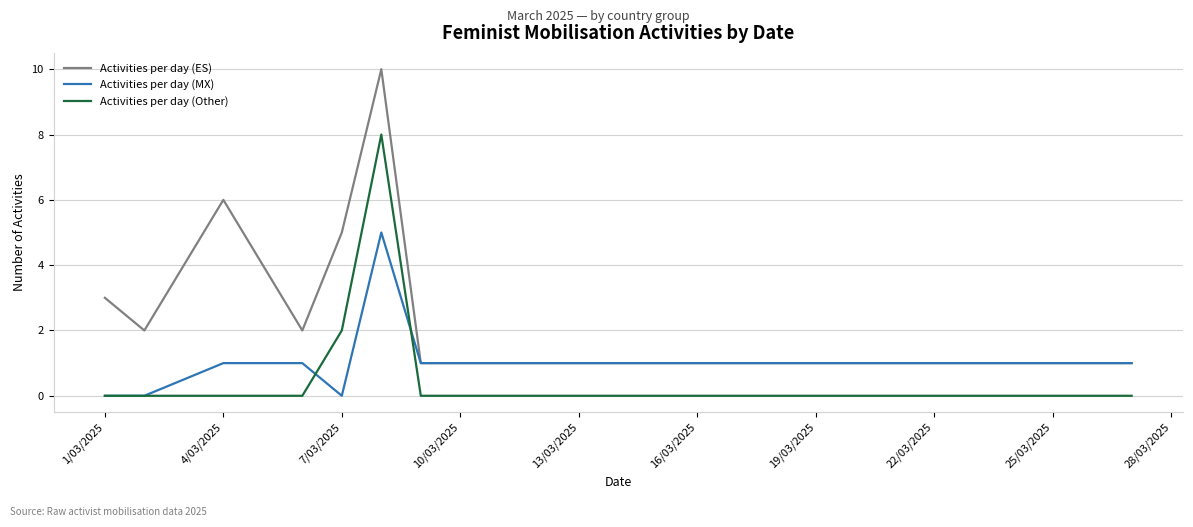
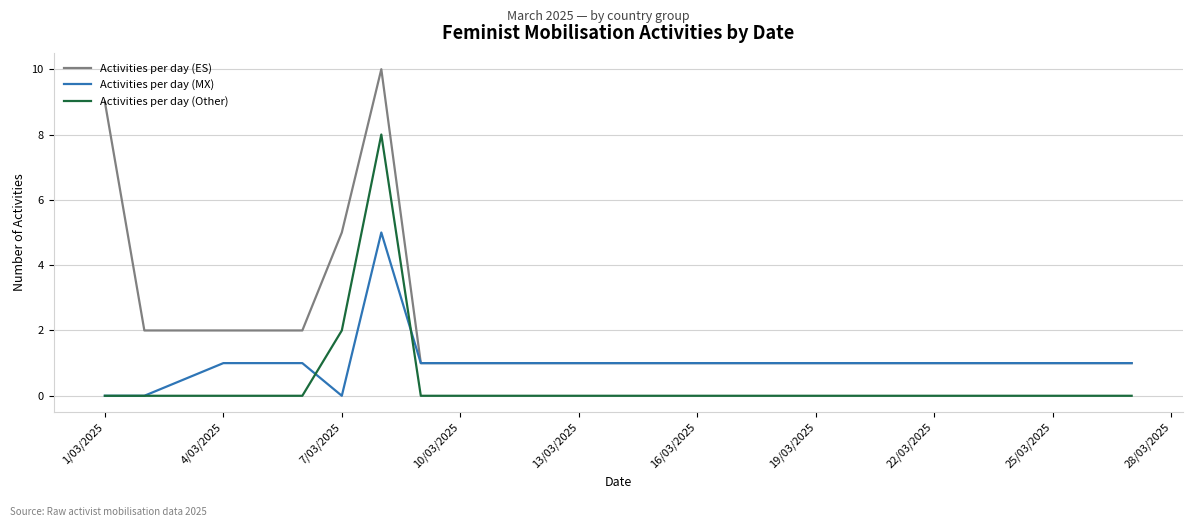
  {
    "Activities per day (ES)": {
-     "1/03/2025": 3,
-     "4/03/2025": 6,
+     "1/03/2025": 9,
+     "4/03/2025": 2,
      "7/03/2025": 5
    },
    "Activities per day (MX)": {
      "4/03/2025": 1,
      "7/03/2025": 0
    },
    "Activities per day (Other)": {
      "4/03/2025": 0,
      "7/03/2025": 2,
      "22/03/2025": 0
    }
  }
